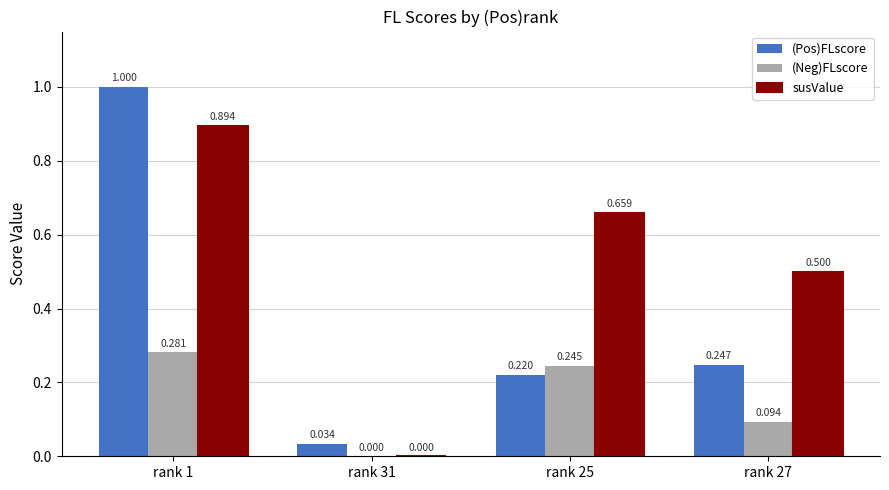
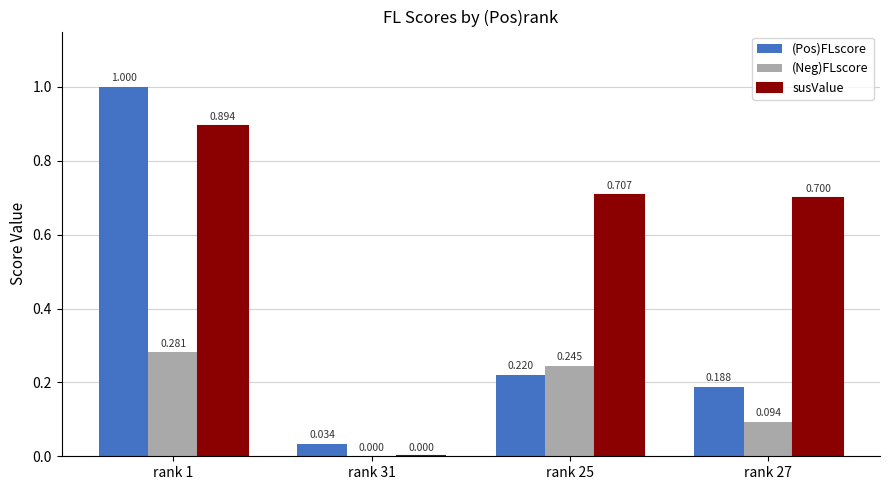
  {
    "(Pos)FLscore": {
      "rank 1": 1.000,
      "rank 31": 0.034,
      "rank 25": 0.220,
-     "rank 27": 0.247
+     "rank 27": 0.188
    },
    "(Neg)FLscore": {
      "rank 1": 0.281,
      "rank 31": 0.000,
      "rank 25": 0.245,
      "rank 27": 0.094
    },
    "susValue": {
      "rank 1": 0.894,
      "rank 31": 0.000,
-     "rank 25": 0.659,
-     "rank 27": 0.500
+     "rank 25": 0.707,
+     "rank 27": 0.700
    }
  }
